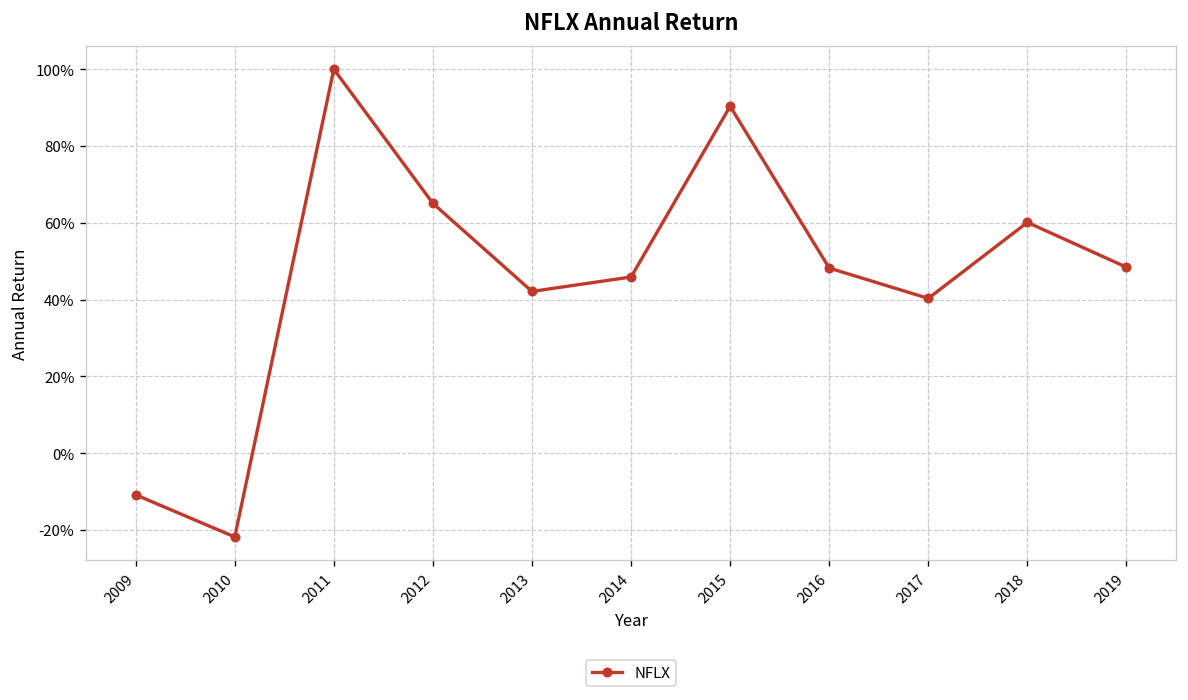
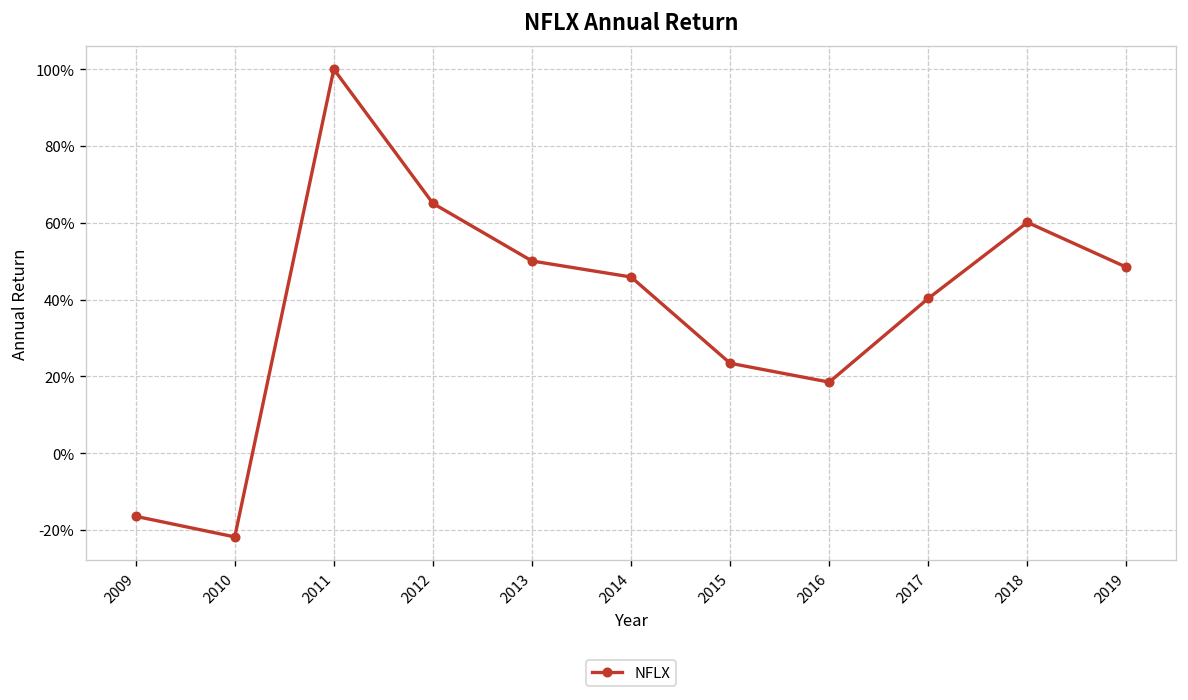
  {
-   "2009": "-11%",
+   "2009": "-16%",
    "2010": "-22%",
    "2011": "100%",
    "2012": "65%",
-   "2013": "42%",
+   "2013": "50%",
    "2014": "46%",
-   "2015": "90%",
-   "2016": "48%",
+   "2015": "23%",
+   "2016": "19%",
    "2017": "40%",
    "2018": "60%",
    "2019": "48%"
  }
